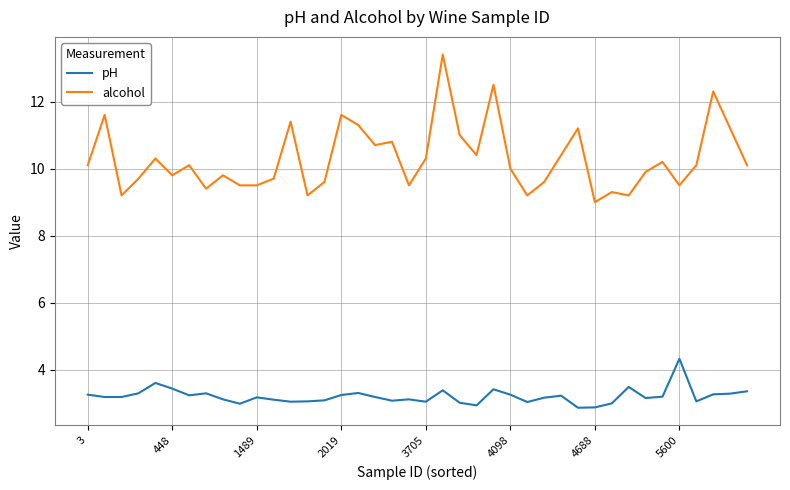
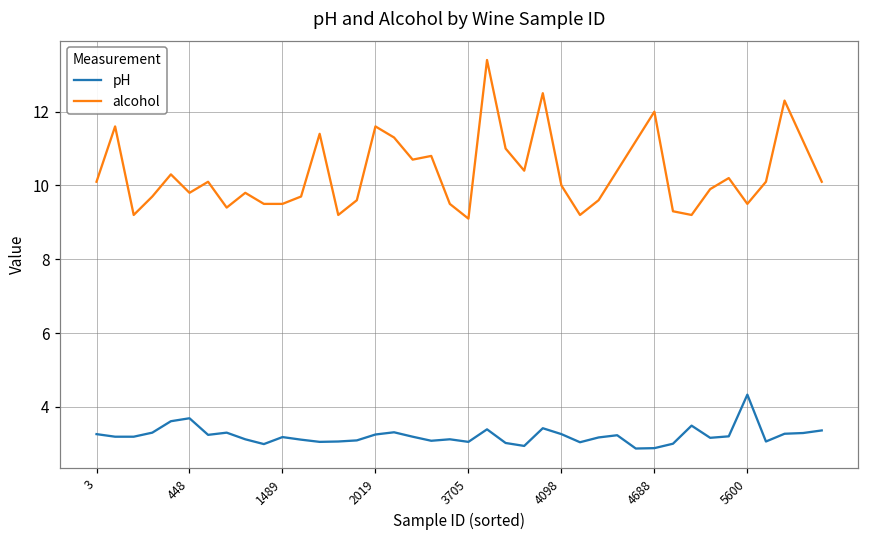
  {
    "pH": {
-     "448": 3.4,
+     "448": 3.7,
      "1489": 3.2,
      "2019": 3.3,
      "3705": 3.1,
      "4098": 3.3,
      "4688": 2.9,
      "5600": 4.3
    },
    "alcohol": {
      "448": 9.8,
      "1489": 9.5,
      "2019": 11.6,
-     "3705": 10.3,
+     "3705": 9.1,
      "4098": 10.0,
-     "4688": 9,
+     "4688": 12,
      "5600": 9.5
    }
  }
